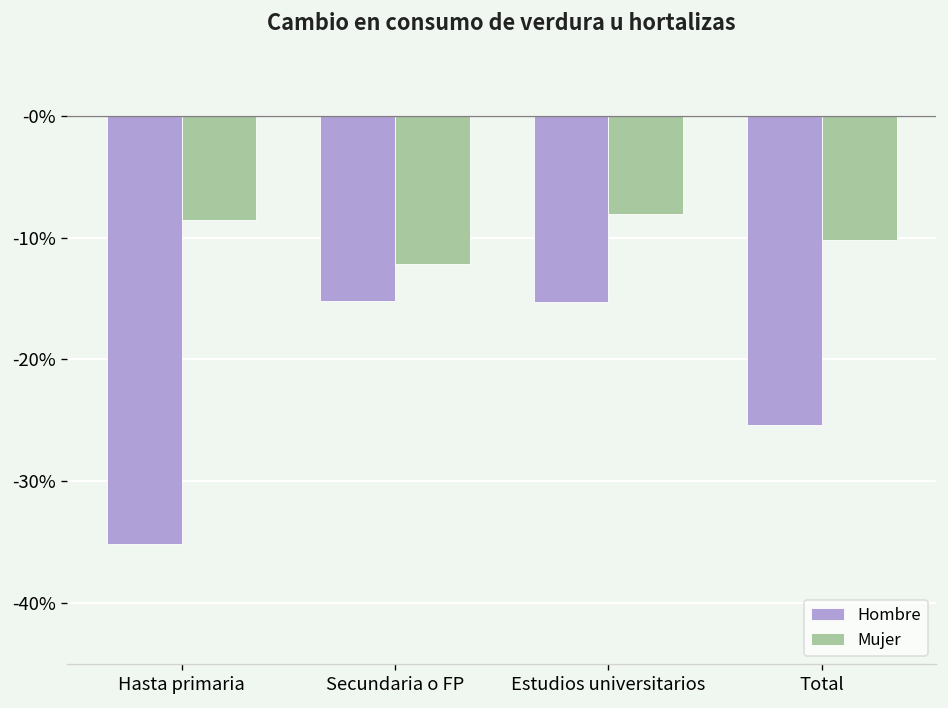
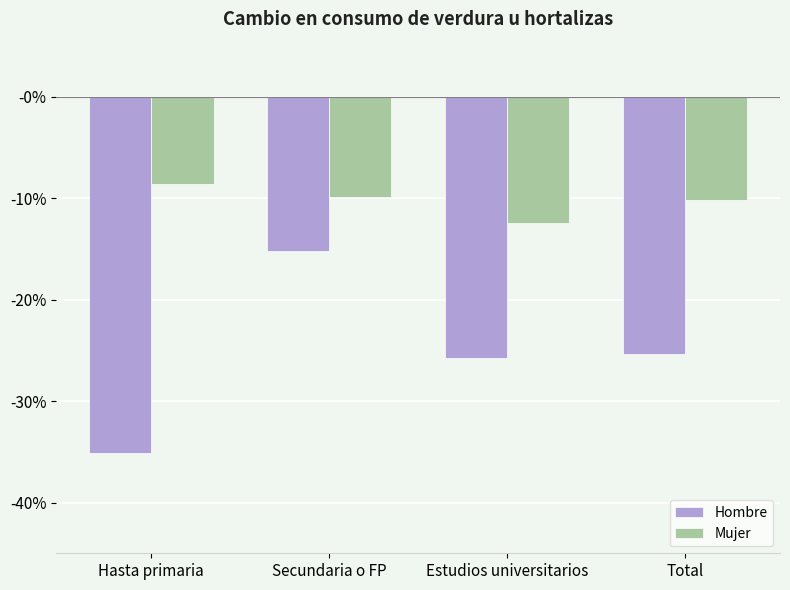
  {
    "Hombre": {
      "Hasta primaria": "-35.1%",
      "Secundaria o FP": "-15.2%",
-     "Estudios universitarios": "-15.3%",
+     "Estudios universitarios": "-25.7%",
      "Total": "-25.3%"
    },
    "Mujer": {
      "Hasta primaria": "-8.6%",
-     "Secundaria o FP": "-12.1%",
-     "Estudios universitarios": "-8.1%",
+     "Secundaria o FP": "-9.9%",
+     "Estudios universitarios": "-12.4%",
      "Total": "-10.2%"
    }
  }
